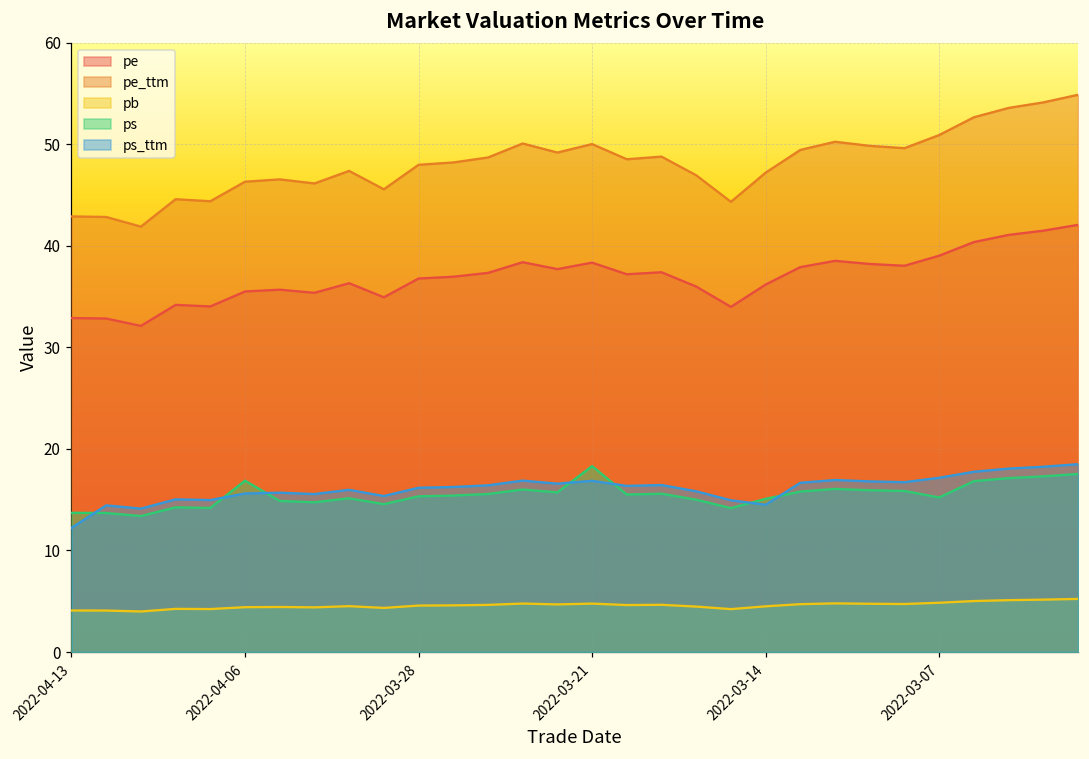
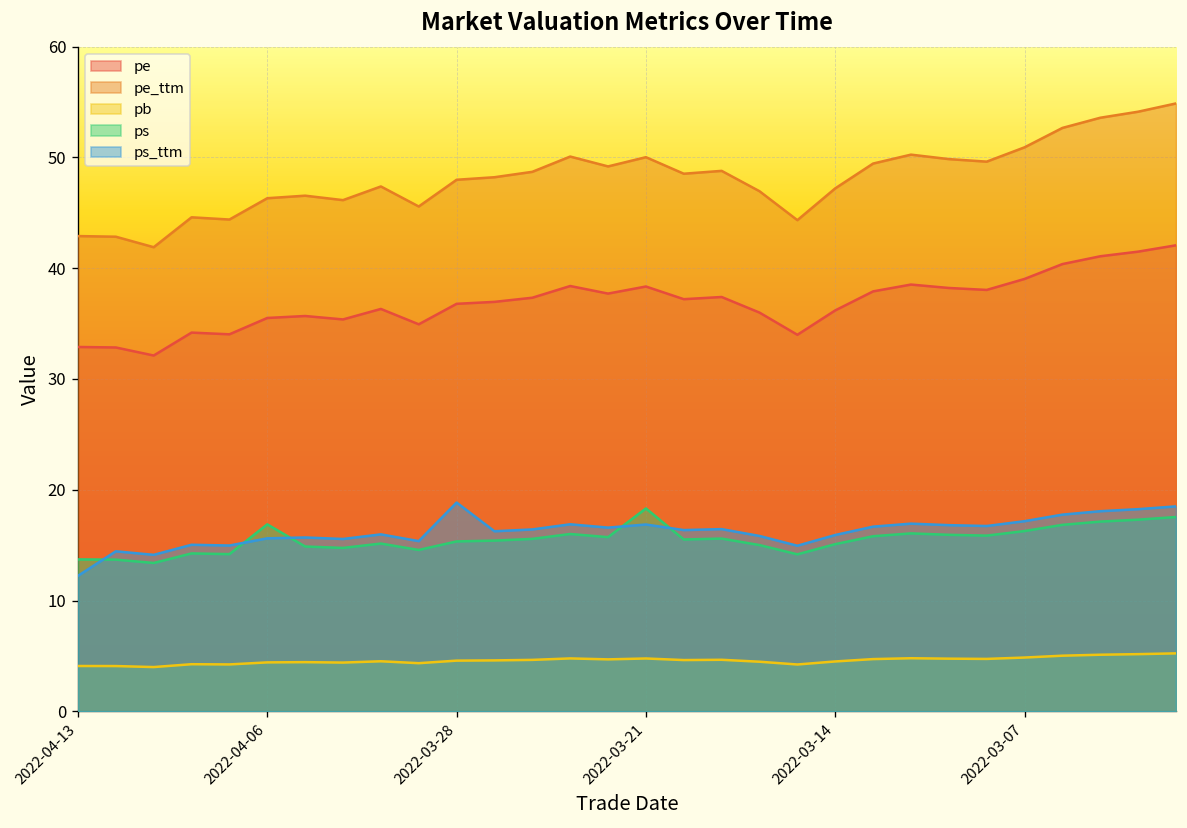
  {
    "ps": {
      "2022-04-13": 14,
      "2022-04-06": 17,
      "2022-03-28": 15,
      "2022-03-21": 18,
      "2022-03-14": 15,
-     "2022-03-07": 15
+     "2022-03-07": 16
    },
    "ps_ttm": {
      "2022-04-13": 12,
      "2022-04-06": 16,
-     "2022-03-28": 16,
+     "2022-03-28": 19,
      "2022-03-21": 17,
-     "2022-03-14": 15,
+     "2022-03-14": 16,
      "2022-03-07": 17
    }
  }
